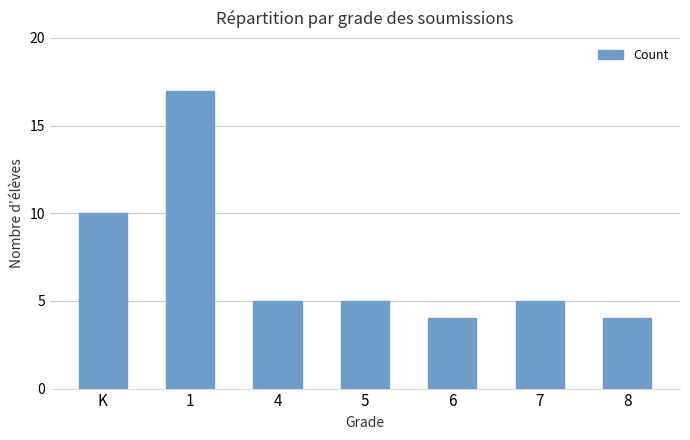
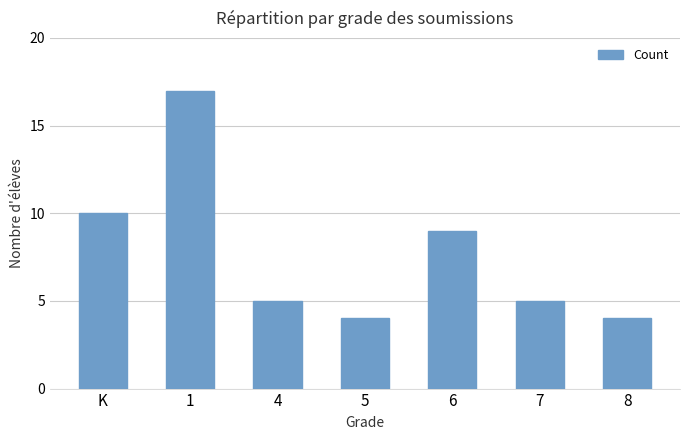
  {
    "K": 10,
    "1": 17,
    "4": 5,
-   "5": 5,
-   "6": 4,
+   "5": 4,
+   "6": 9,
    "7": 5,
    "8": 4
  }
